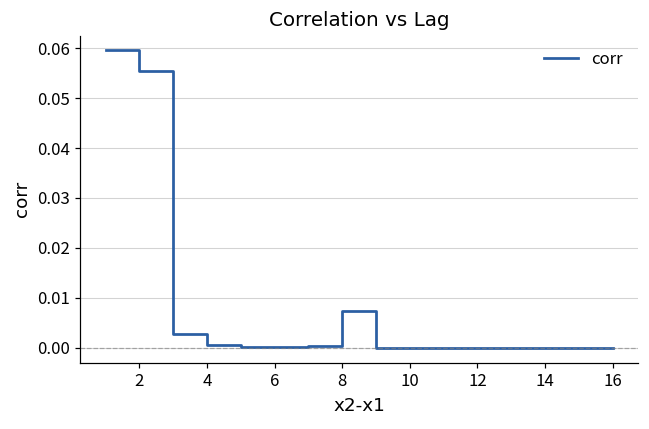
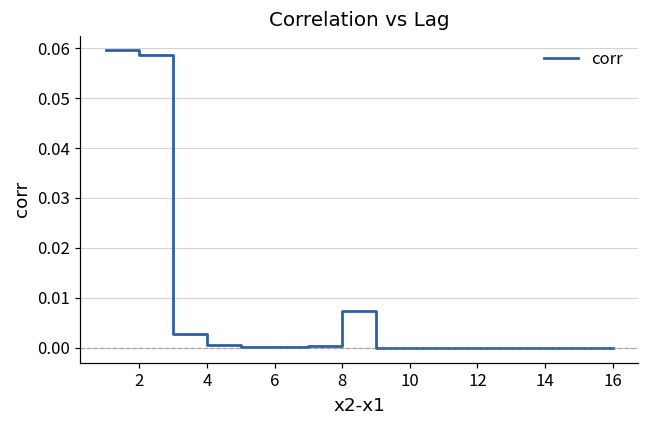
  {
-   "2": 0.055,
+   "2": 0.059,
    "4": 0.000,
    "6": 0.000,
    "8": 0.007,
    "10": 0.000,
    "12": 0.000,
    "14": 0.000,
    "16": 0.000
  }
